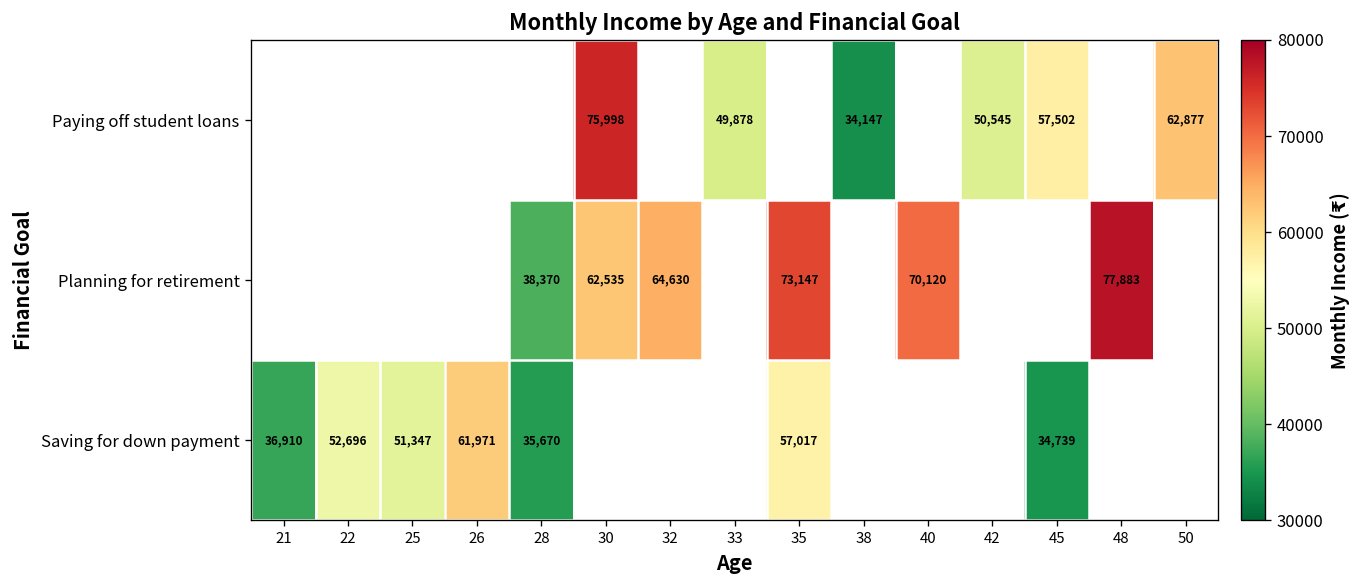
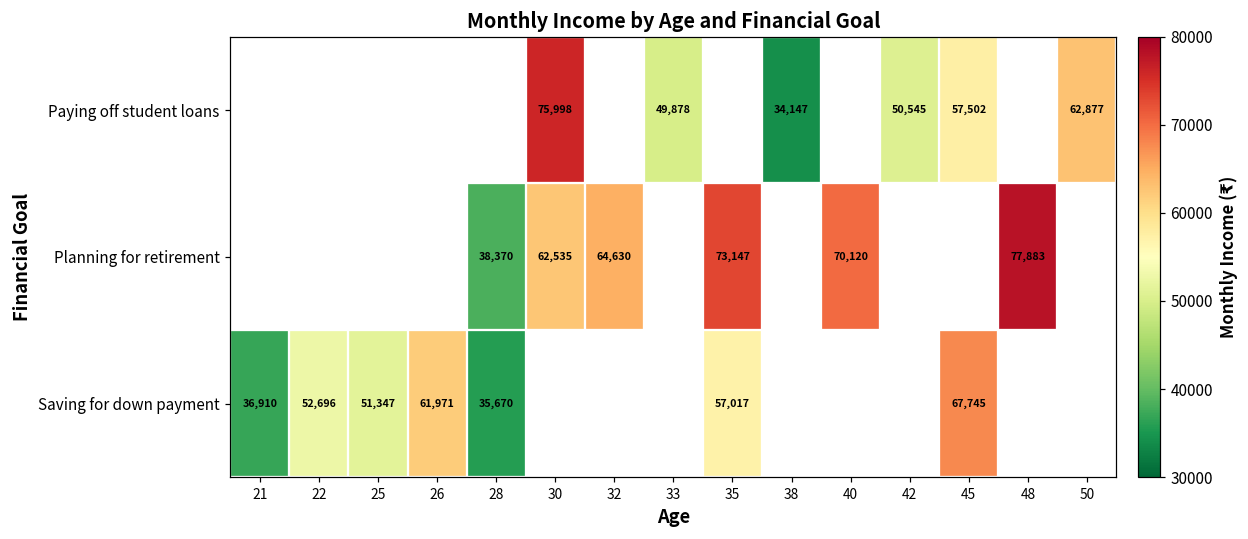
  {
    "Paying off student loans": {
      "30": "75,998",
      "33": "49,878",
      "38": "34,147",
      "42": "50,545",
      "45": "57,502",
      "50": "62,877"
    },
    "Planning for retirement": {
      "28": "38,370",
      "30": "62,535",
      "32": "64,630",
      "35": "73,147",
      "40": "70,120",
      "48": "77,883"
    },
    "Saving for down payment": {
      "21": "36,910",
      "22": "52,696",
      "25": "51,347",
      "26": "61,971",
      "28": "35,670",
      "35": "57,017",
-     "45": "34,739"
+     "45": "67,745"
    }
  }
